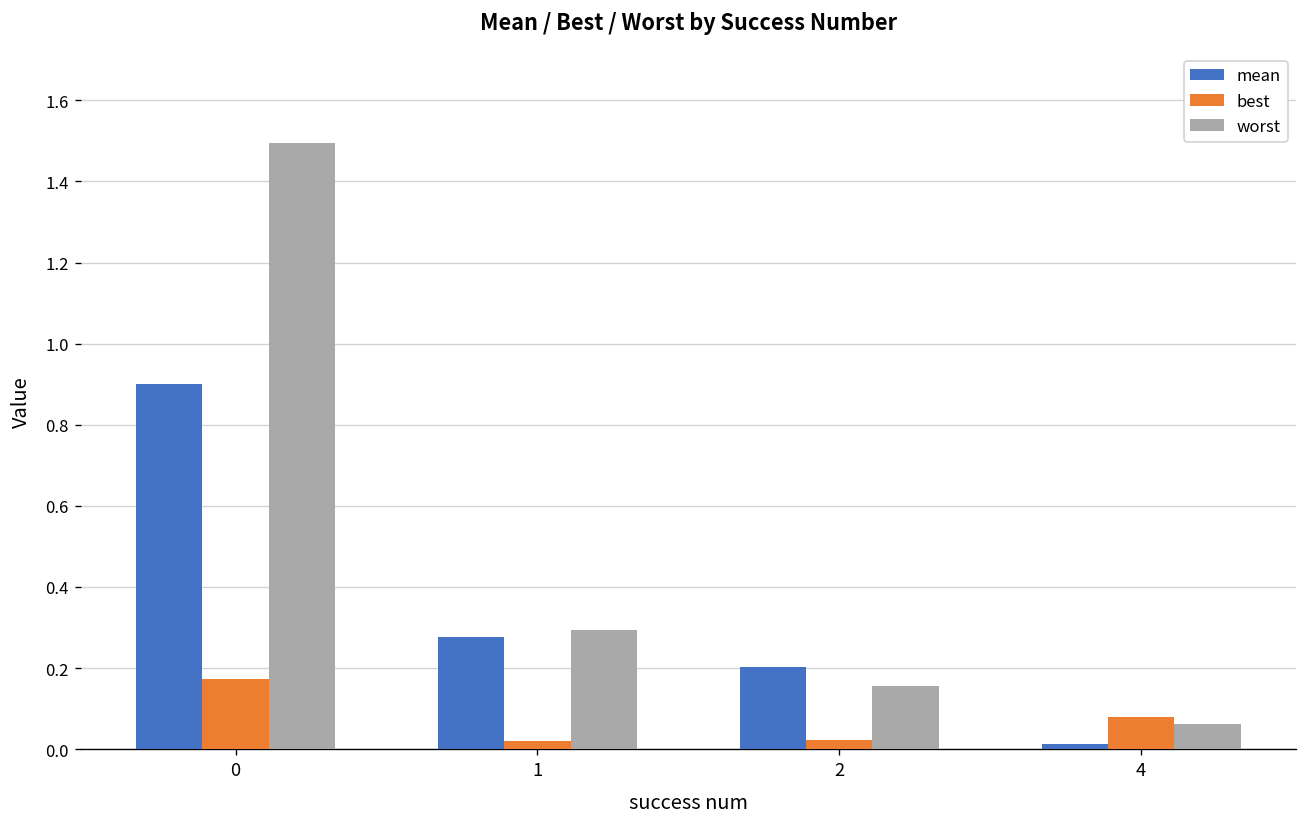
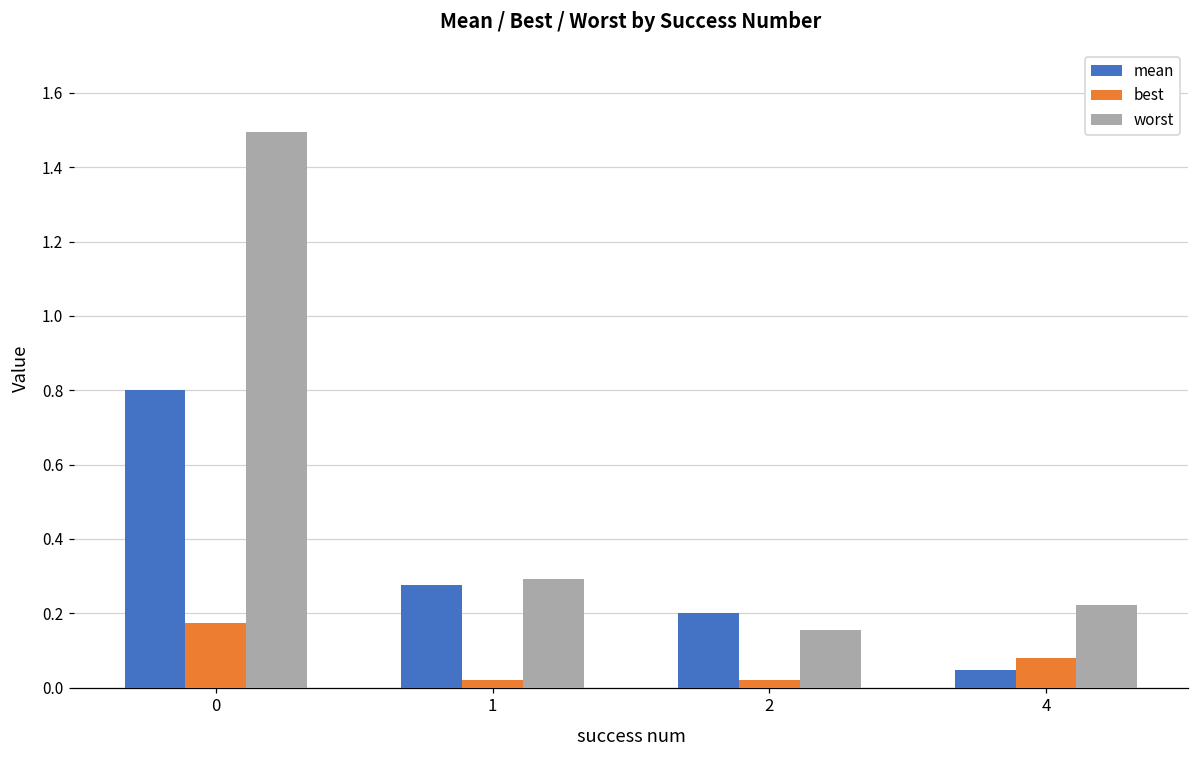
  {
    "mean": {
-     "0": 0.90,
+     "0": 0.80,
      "1": 0.28,
      "2": 0.20,
-     "4": 0.01
+     "4": 0.05
    },
    "best": {
      "0": 0.17,
      "1": 0.02,
      "2": 0.02,
      "4": 0.08
    },
    "worst": {
      "0": 1.49,
      "1": 0.29,
      "2": 0.16,
-     "4": 0.06
+     "4": 0.22
    }
  }
